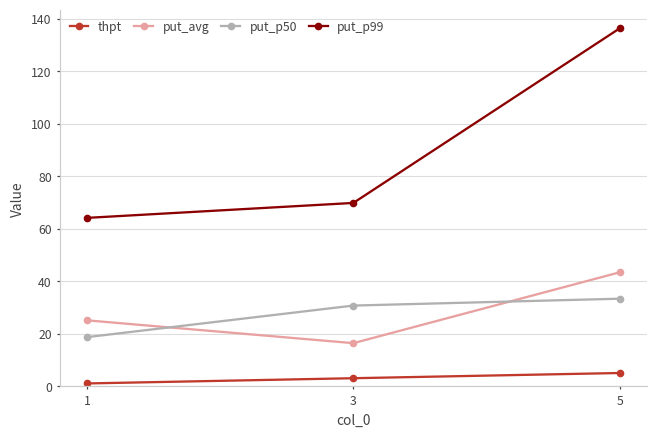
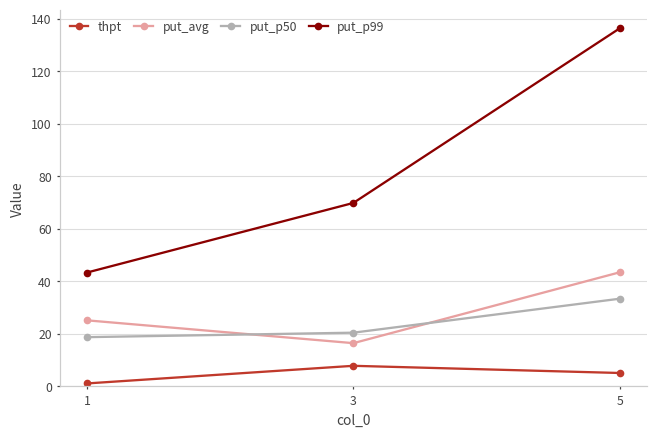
  {
    "thpt": {
      "1": 1,
-     "3": 3,
+     "3": 8,
      "5": 5
    },
    "put_avg": {
      "1": 25,
      "3": 16,
      "5": 43
    },
    "put_p50": {
      "1": 19,
-     "3": 31,
+     "3": 20,
      "5": 33
    },
    "put_p99": {
-     "1": 64,
+     "1": 43,
      "3": 70,
      "5": 136
    }
  }
